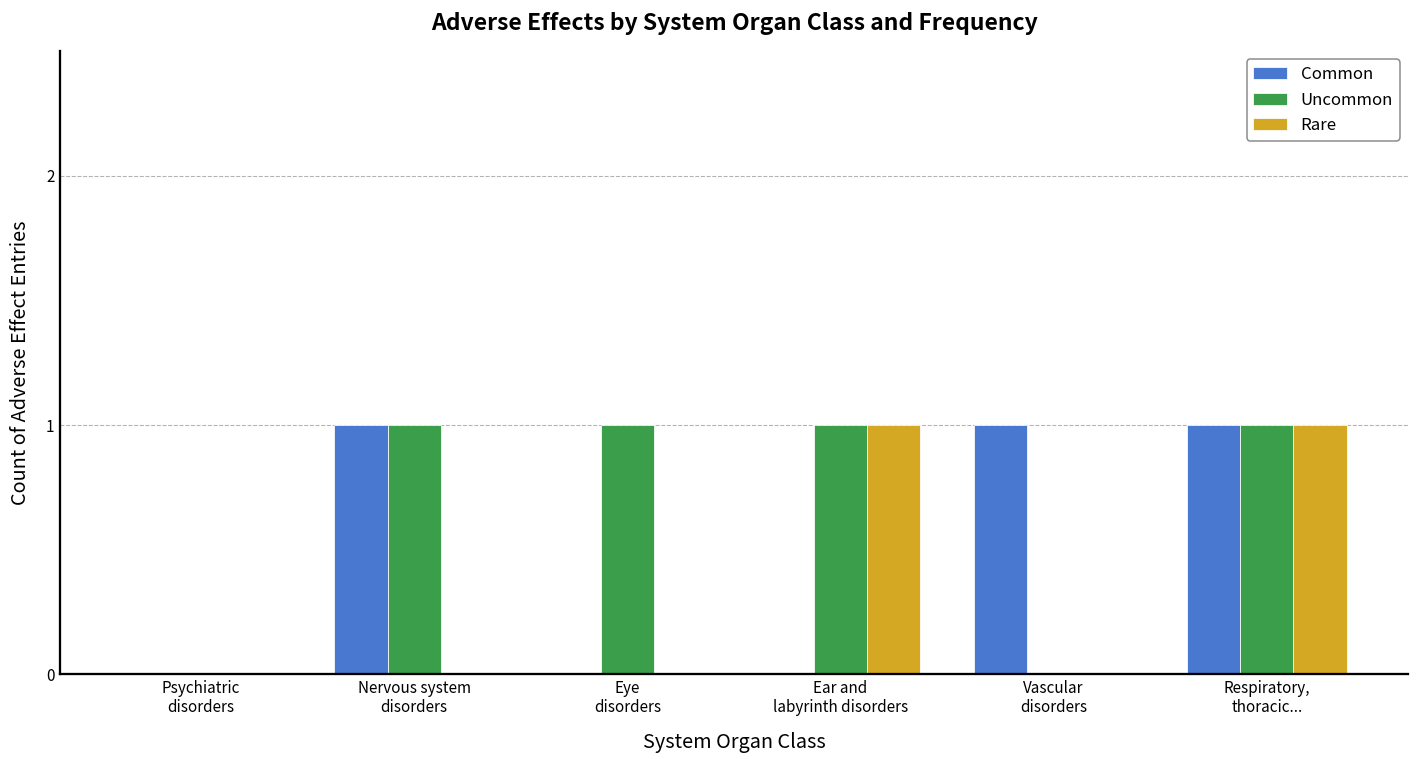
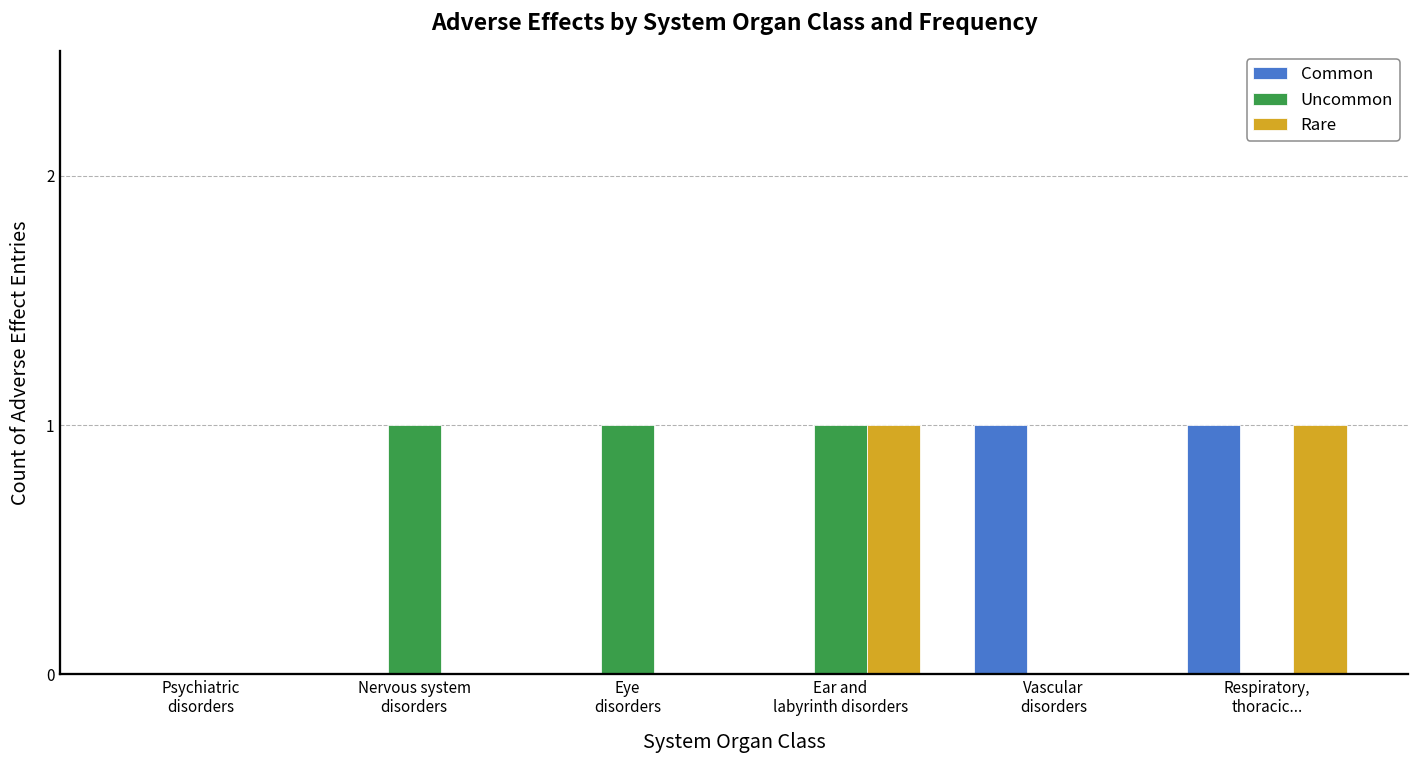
  {
    "Common": {
      "Psychiatric disorders": 0,
-     "Nervous system disorders": 1,
+     "Nervous system disorders": 0,
      "Eye disorders": 0,
      "Ear and labyrinth disorders": 0,
      "Vascular disorders": 1,
      "Respiratory, thoracic...": 1
    },
    "Uncommon": {
      "Psychiatric disorders": 0,
      "Nervous system disorders": 1,
      "Eye disorders": 1,
      "Ear and labyrinth disorders": 1,
      "Vascular disorders": 0,
-     "Respiratory, thoracic...": 1
+     "Respiratory, thoracic...": 0
    },
    "Rare": {
      "Psychiatric disorders": 0,
      "Nervous system disorders": 0,
      "Eye disorders": 0,
      "Ear and labyrinth disorders": 1,
      "Vascular disorders": 0,
      "Respiratory, thoracic...": 1
    }
  }
